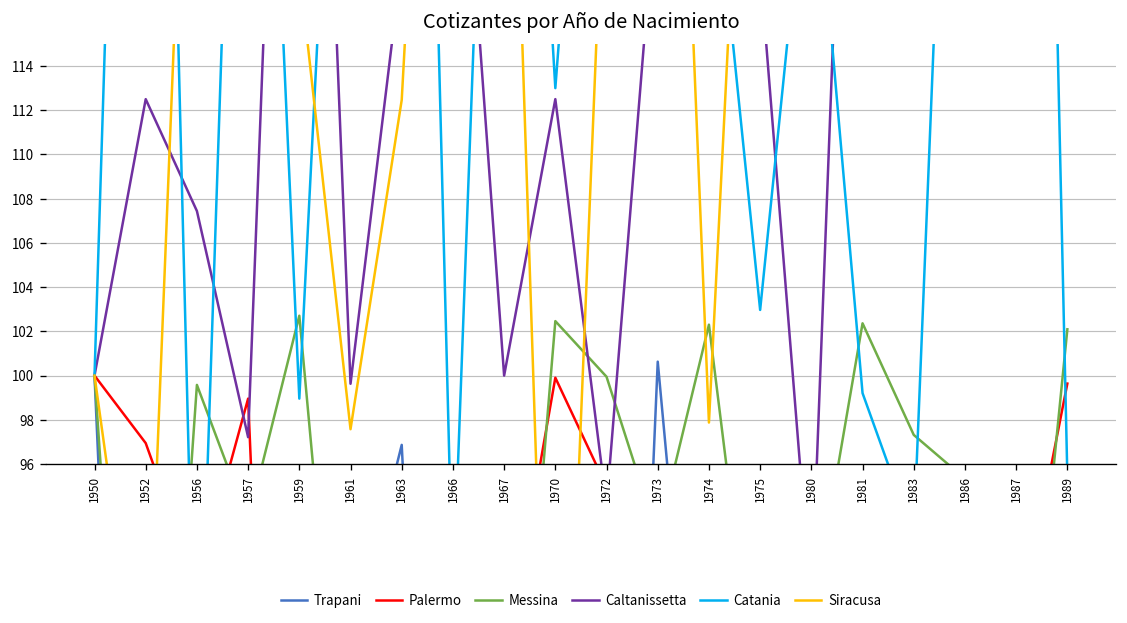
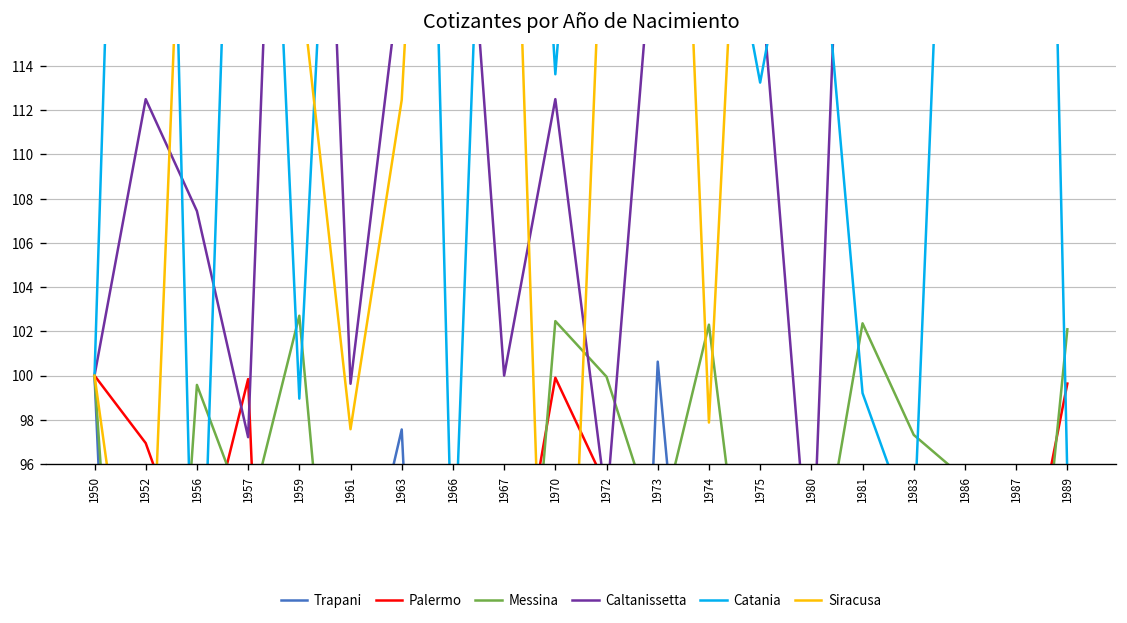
  {
    "Trapani": {
-     "1963": 96.9,
+     "1963": 97.6,
      "1973": 100.6
    },
    "Palermo": {
      "1952": 96.9,
-     "1957": 99.0,
+     "1957": 99.8,
      "1970": 99.9,
      "1989": 99.6
    },
    "Messina": {
      "1956": 99.6,
      "1959": 102.7,
      "1970": 102.5,
      "1972": 99.9,
      "1974": 102.3,
      "1981": 102.4,
      "1983": 97.3,
      "1989": 102.1
    },
    "Caltanissetta": {
      "1952": 112.5,
      "1956": 107.4,
      "1957": 97.2,
      "1961": 99.6,
      "1967": 100.0,
      "1970": 112.5
    },
    "Catania": {
      "1959": 99.0,
-     "1970": 113.0,
-     "1975": 103.0,
+     "1970": 113.6,
+     "1975": 113.3,
      "1981": 99.2
    },
    "Siracusa": {
      "1961": 97.6,
      "1963": 112.5,
      "1974": 97.9
    }
  }
